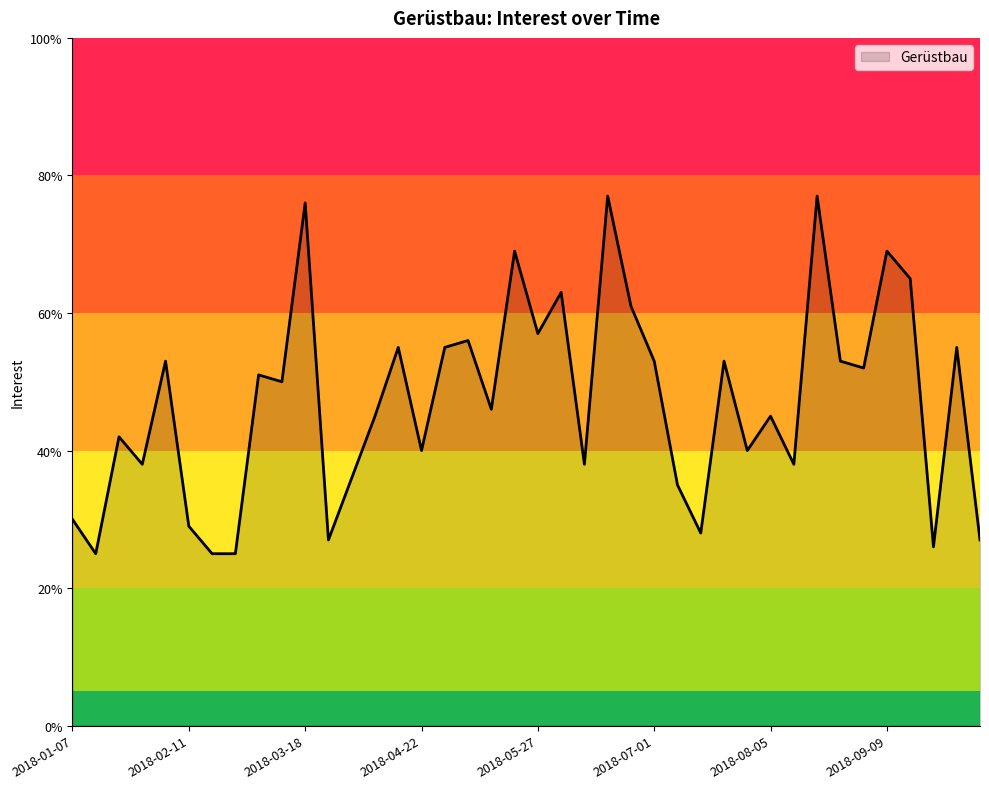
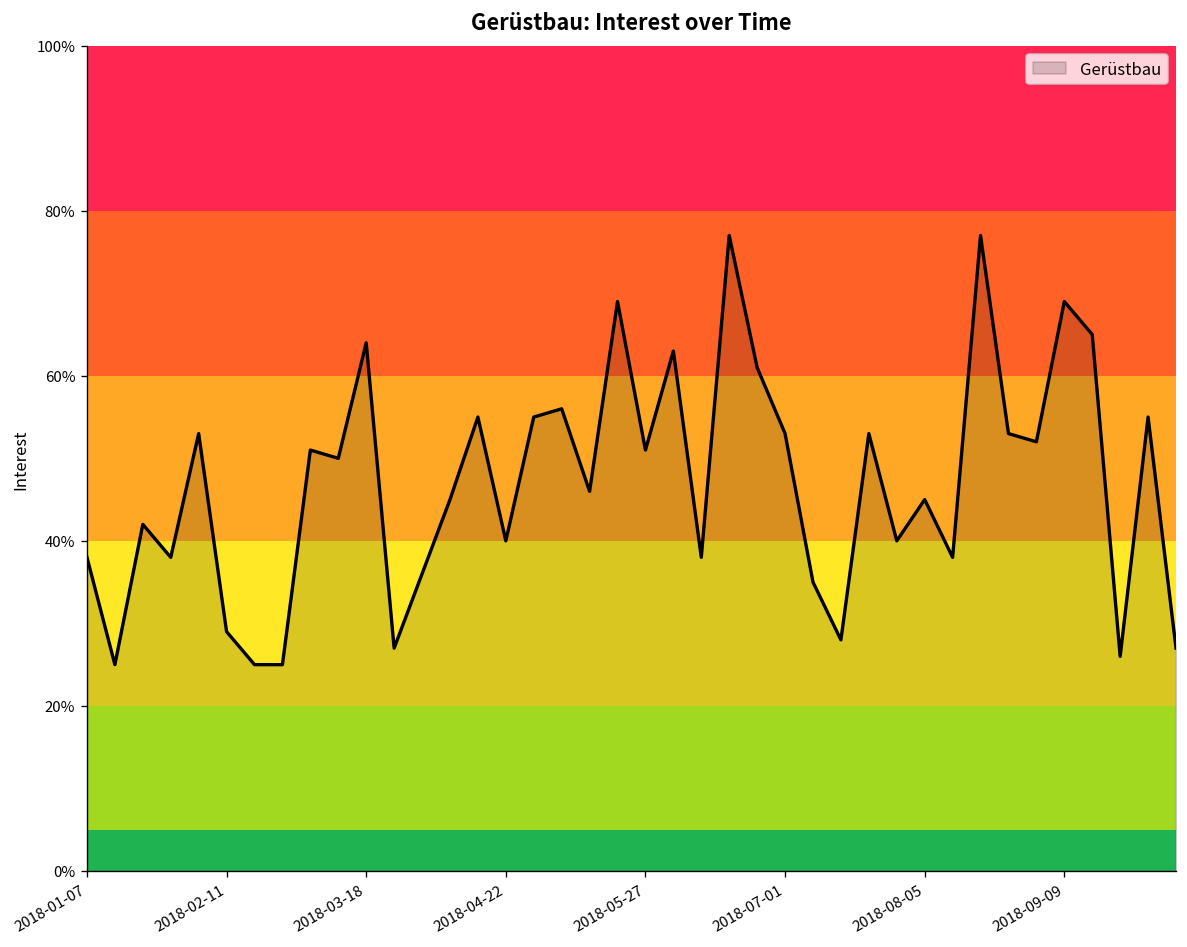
  {
-   "2018-01-07": "30%",
+   "2018-01-07": "38%",
    "2018-02-11": "29%",
-   "2018-03-18": "76%",
+   "2018-03-18": "64%",
    "2018-04-22": "40%",
-   "2018-05-27": "57%",
+   "2018-05-27": "51%",
    "2018-07-01": "53%",
    "2018-08-05": "45%",
    "2018-09-09": "69%"
  }
